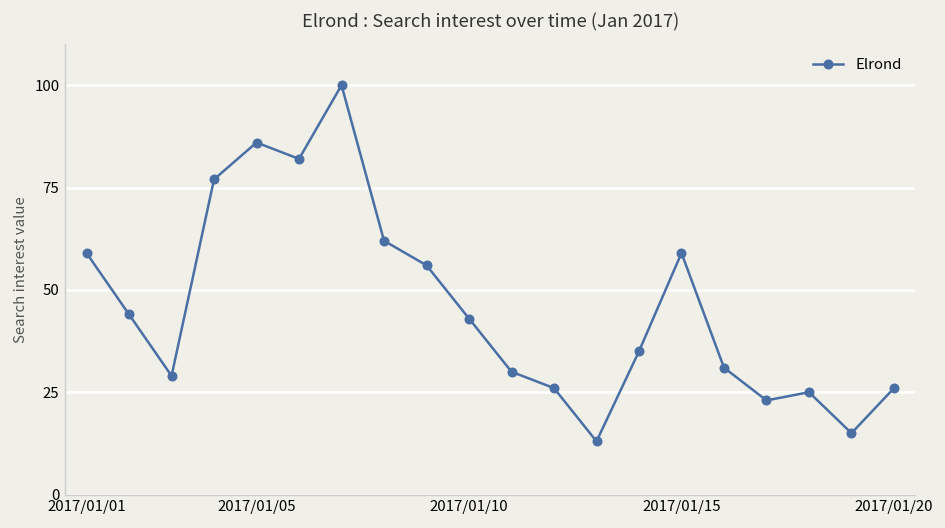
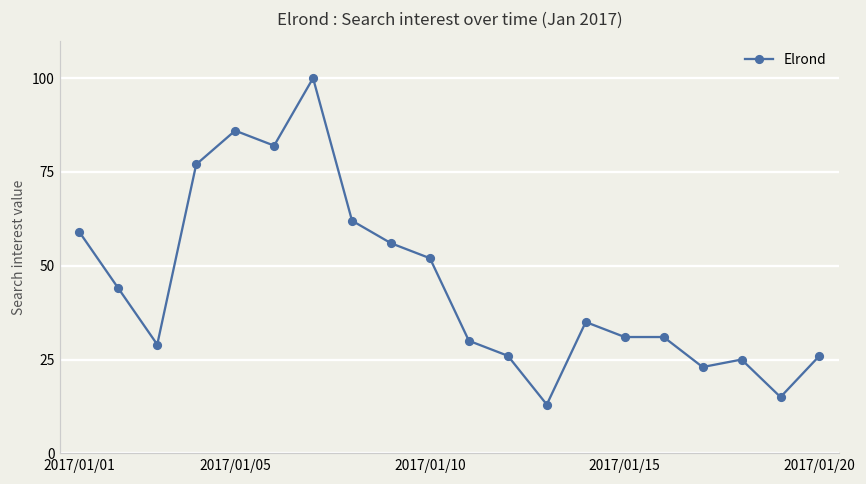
  {
    "2017/01/01": 59,
    "2017/01/05": 86,
-   "2017/01/10": 43,
-   "2017/01/15": 59,
+   "2017/01/10": 52,
+   "2017/01/15": 31,
    "2017/01/20": 26
  }
